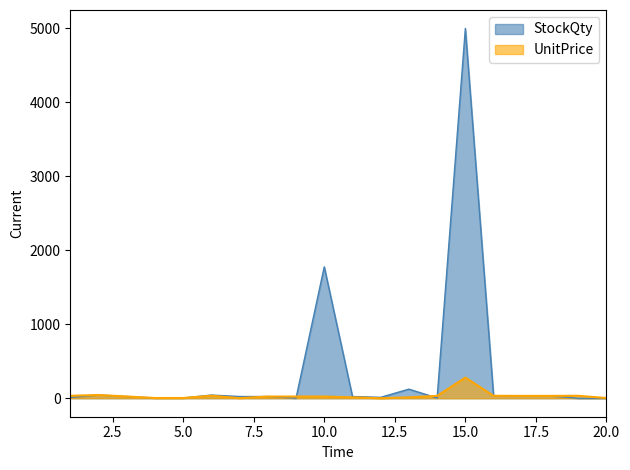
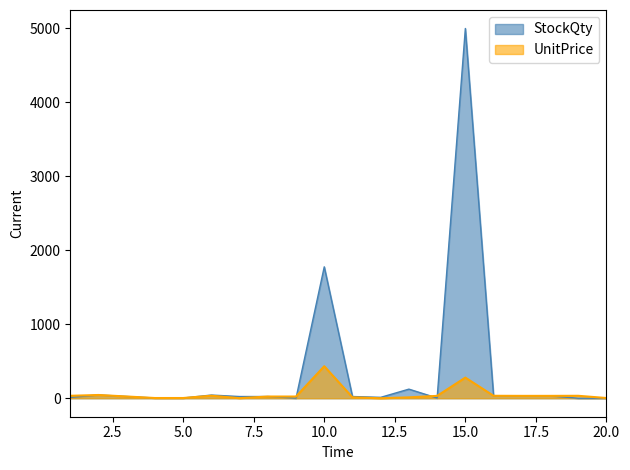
  {
    "StockQty": {
      "10.0": 1800,
      "15.0": 5000
    },
    "UnitPrice": {
-     "10.0": 0,
+     "10.0": 400,
      "15.0": 300
    }
  }
